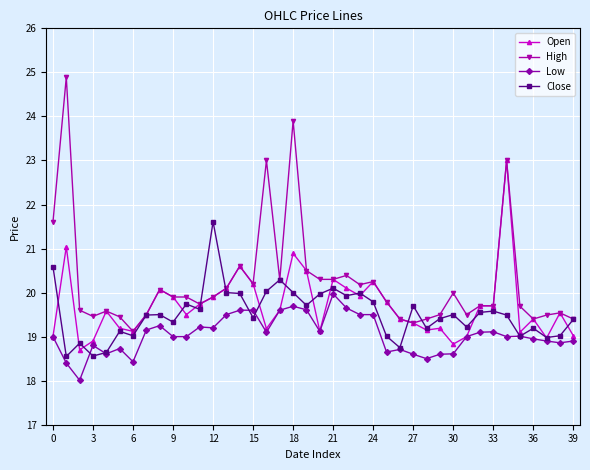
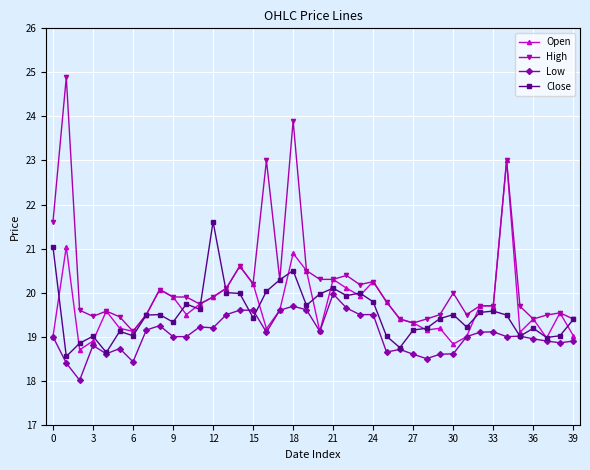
  {
    "Close": {
-     "0": 20.6,
-     "3": 18.6,
+     "0": 21.0,
+     "3": 19.0,
      "6": 19.0,
      "9": 19.3,
      "12": 21.6,
      "15": 19.4,
-     "18": 20.0,
+     "18": 20.5,
      "21": 20.1,
      "24": 19.8,
-     "27": 19.7,
+     "27": 19.2,
      "30": 19.5,
      "33": 19.6,
      "36": 19.2
    }
  }
